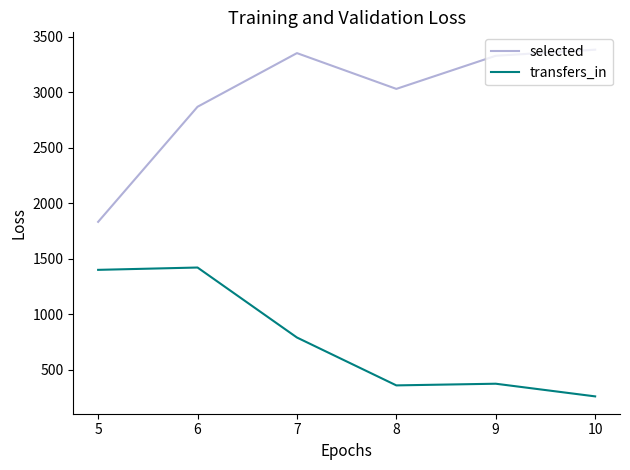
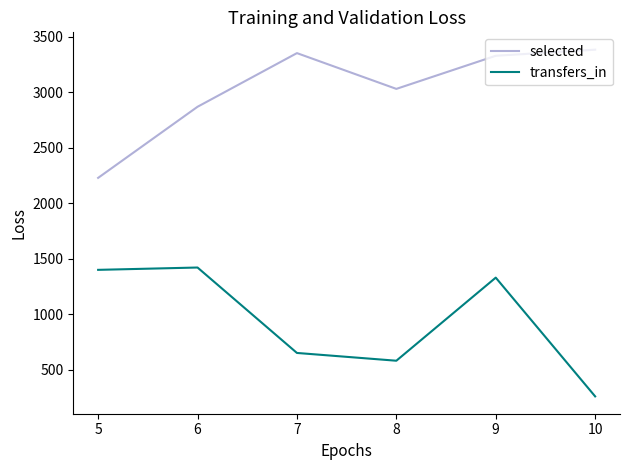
  {
    "selected": {
-     "5": 1830,
+     "5": 2230,
      "6": 2870,
      "7": 3350,
      "8": 3030
    },
    "transfers_in": {
      "5": 1400,
      "6": 1420,
-     "7": 790,
-     "8": 360,
-     "9": 380,
+     "7": 650,
+     "8": 580,
+     "9": 1330,
      "10": 260
    }
  }
